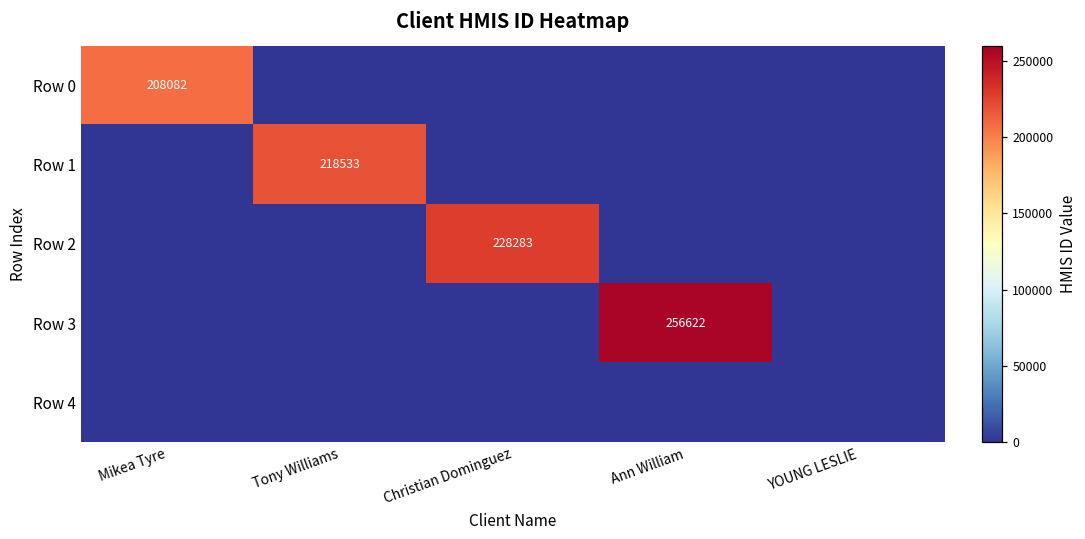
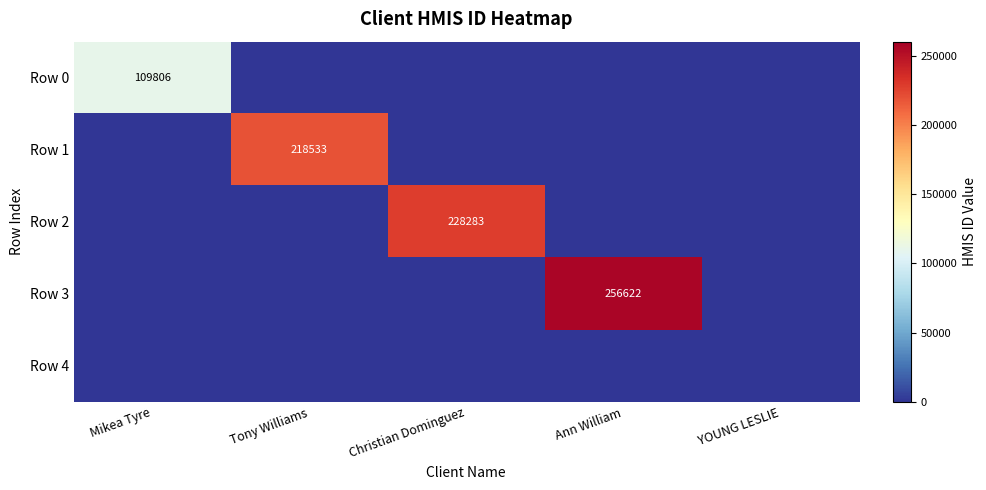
  {
    "Row 0": {
-     "Mikea Tyre": 208082
+     "Mikea Tyre": 109806
    },
    "Row 1": {
      "Tony Williams": 218533
    },
    "Row 2": {
      "Christian Dominguez": 228283
    },
    "Row 3": {
      "Ann William": 256622
    }
  }
